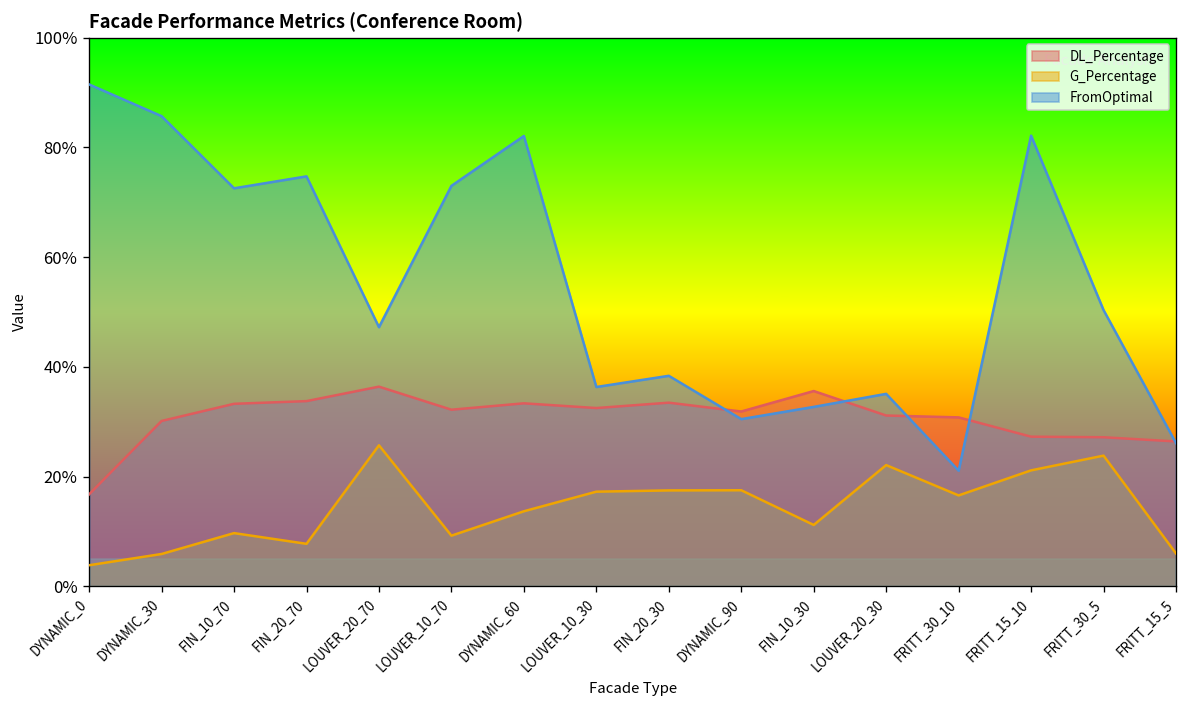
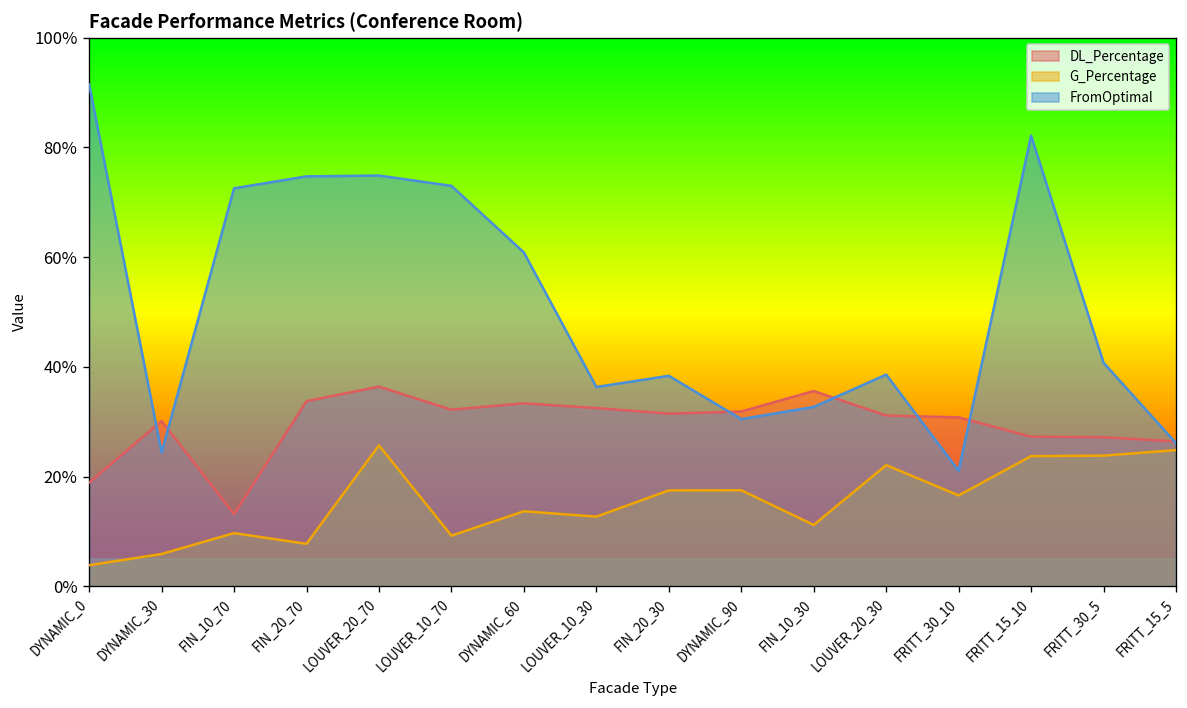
  {
    "DL_Percentage": {
-     "DYNAMIC_0": "17%",
+     "DYNAMIC_0": "19%",
      "DYNAMIC_30": "30%",
-     "FIN_10_70": "33%",
+     "FIN_10_70": "13%",
      "FIN_20_70": "34%",
      "LOUVER_20_70": "36%",
      "LOUVER_10_70": "32%",
      "DYNAMIC_60": "33%",
      "LOUVER_10_30": "32%",
-     "FIN_20_30": "33%",
+     "FIN_20_30": "31%",
      "DYNAMIC_90": "32%",
      "FIN_10_30": "36%",
      "LOUVER_20_30": "31%",
      "FRITT_30_10": "31%",
      "FRITT_15_10": "27%",
      "FRITT_30_5": "27%"
    },
    "G_Percentage": {
      "DYNAMIC_30": "6%",
      "FIN_10_70": "10%",
      "FIN_20_70": "8%",
      "LOUVER_20_70": "26%",
      "LOUVER_10_70": "9%",
      "DYNAMIC_60": "14%",
-     "LOUVER_10_30": "17%",
+     "LOUVER_10_30": "13%",
      "FIN_20_30": "17%",
      "DYNAMIC_90": "17%",
      "FIN_10_30": "11%",
      "LOUVER_20_30": "22%",
      "FRITT_30_10": "17%",
-     "FRITT_15_10": "21%",
+     "FRITT_15_10": "24%",
      "FRITT_30_5": "24%",
-     "FRITT_15_5": "6%"
+     "FRITT_15_5": "25%"
    },
    "FromOptimal": {
      "DYNAMIC_0": "91%",
-     "DYNAMIC_30": "86%",
+     "DYNAMIC_30": "24%",
      "FIN_10_70": "73%",
      "FIN_20_70": "75%",
-     "LOUVER_20_70": "47%",
+     "LOUVER_20_70": "75%",
      "LOUVER_10_70": "73%",
-     "DYNAMIC_60": "82%",
+     "DYNAMIC_60": "61%",
      "LOUVER_10_30": "36%",
      "FIN_20_30": "38%",
      "DYNAMIC_90": "30%",
      "FIN_10_30": "33%",
-     "LOUVER_20_30": "35%",
+     "LOUVER_20_30": "39%",
      "FRITT_30_10": "21%",
      "FRITT_15_10": "82%",
-     "FRITT_30_5": "50%"
+     "FRITT_30_5": "41%"
    }
  }
